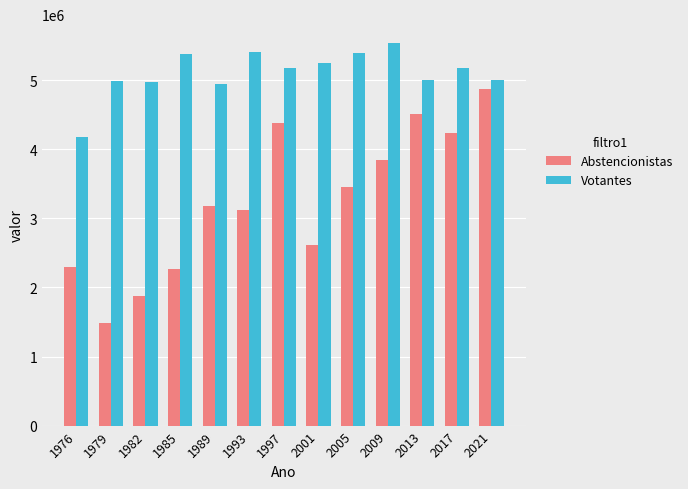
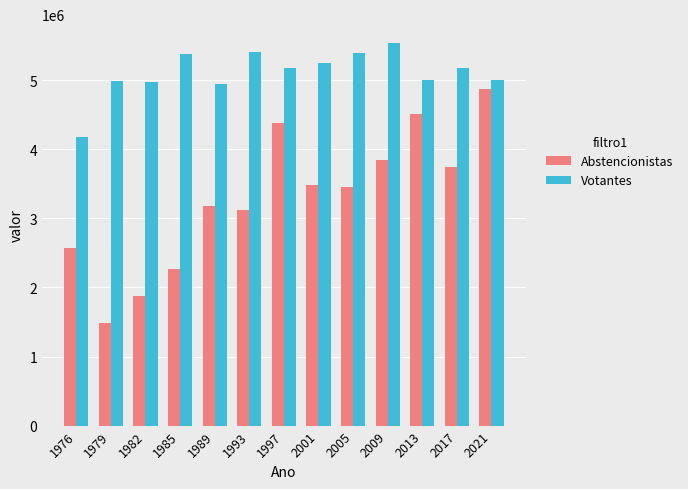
  {
    "Abstencionistas": {
-     "1976": 2300000,
+     "1976": 2600000,
      "1979": 1500000,
      "1982": 1900000,
      "1985": 2300000,
      "1989": 3200000,
      "1993": 3100000,
      "1997": 4400000,
-     "2001": 2600000,
+     "2001": 3500000,
      "2005": 3400000,
      "2009": 3800000,
      "2013": 4500000,
-     "2017": 4200000,
+     "2017": 3700000,
      "2021": 4900000
    },
    "Votantes": {
      "1976": 4200000,
      "1979": 5000000,
      "1982": 5000000,
      "1985": 5400000,
      "1989": 4900000,
      "1993": 5400000,
      "1997": 5200000,
      "2001": 5300000,
      "2005": 5400000,
      "2009": 5500000,
      "2013": 5000000,
      "2017": 5200000,
      "2021": 5000000
    }
  }
